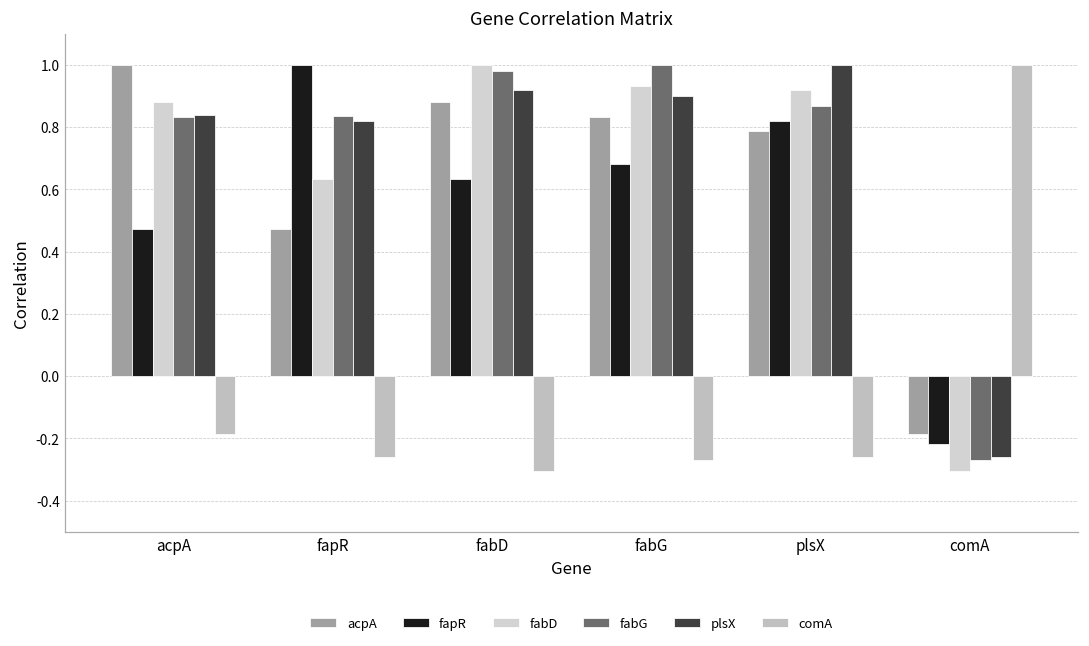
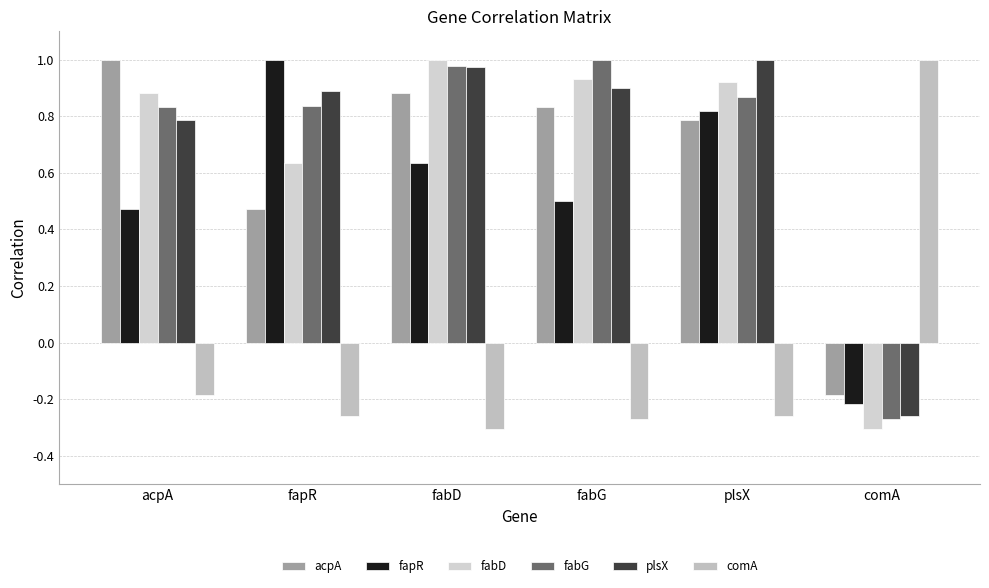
  {
    "fapR": {
      "acpA": 0.47,
      "fapR": 1.00,
      "fabD": 0.63,
-     "fabG": 0.68,
+     "fabG": 0.50,
      "plsX": 0.82,
      "comA": -0.22
    },
    "fabG": {
      "acpA": 0.83,
      "fapR": 0.84,
      "fabD": 0.98,
      "fabG": 1.00,
      "plsX": 0.87,
      "comA": -0.27
    },
    "plsX": {
-     "acpA": 0.84,
-     "fapR": 0.82,
-     "fabD": 0.92,
+     "acpA": 0.79,
+     "fapR": 0.89,
+     "fabD": 0.97,
      "fabG": 0.90,
      "plsX": 1.00,
      "comA": -0.26
    }
  }
